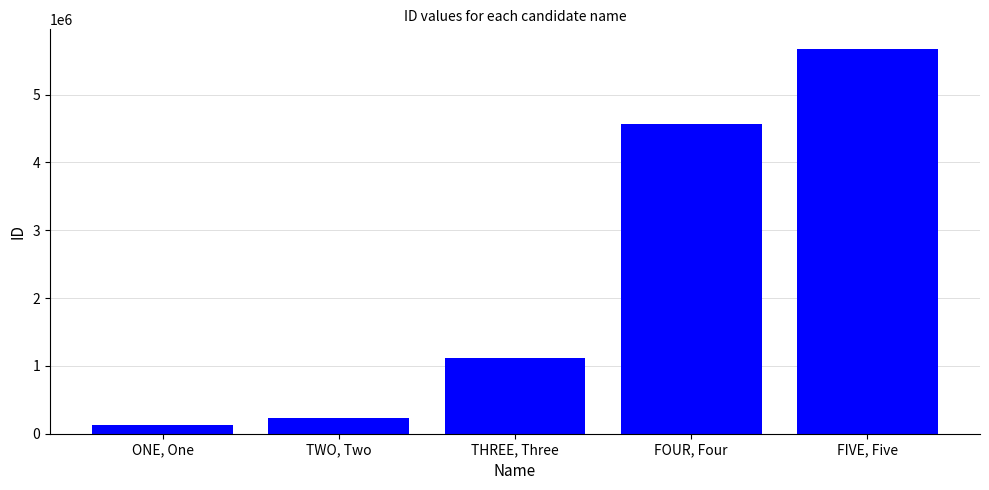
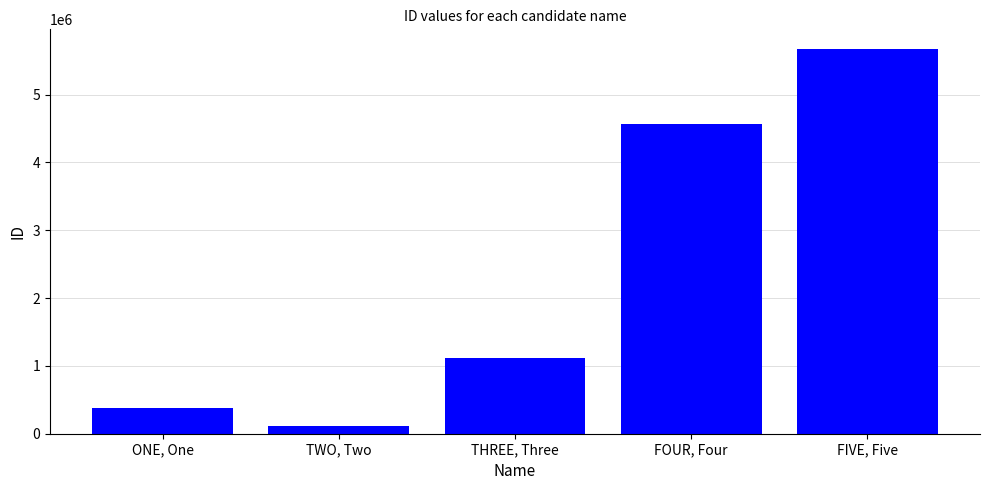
  {
-   "ONE, One": 100000,
-   "TWO, Two": 200000,
+   "ONE, One": 400000,
+   "TWO, Two": 100000,
    "THREE, Three": 1100000,
    "FOUR, Four": 4600000,
    "FIVE, Five": 5700000
  }
